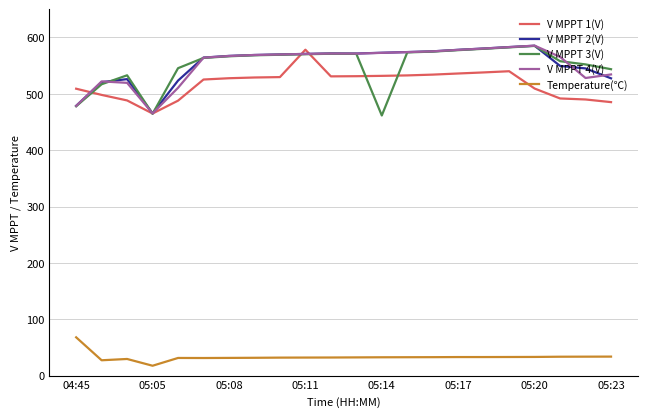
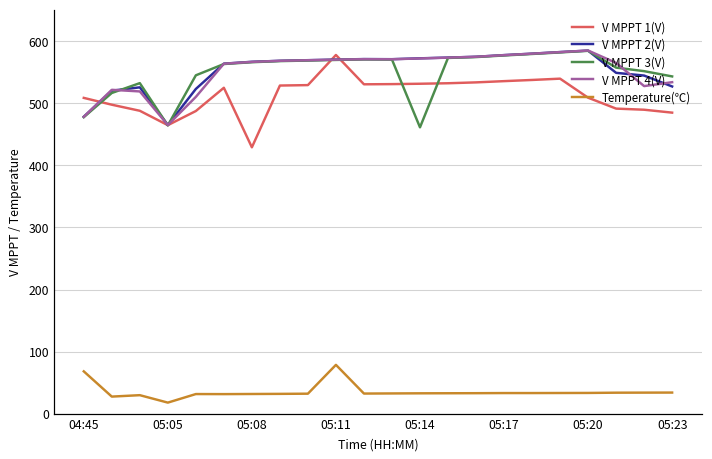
  {
    "V MPPT 1(V)": {
      "04:45": 510,
-     "05:08": 530,
+     "05:08": 430,
      "05:11": 580,
      "05:14": 530,
      "05:17": 540,
      "05:20": 510,
      "05:23": 490
    },
    "V MPPT 2(V)": {
      "05:23": 530
    },
    "V MPPT 3(V)": {
      "05:14": 460,
      "05:23": 540
    },
    "V MPPT 4(V)": {
      "05:23": 530
    },
    "Temperature(℃)": {
      "04:45": 70,
      "05:05": 20,
      "05:08": 30,
-     "05:11": 30,
+     "05:11": 80,
      "05:14": 30,
      "05:17": 30,
      "05:20": 30,
      "05:23": 30
    }
  }
